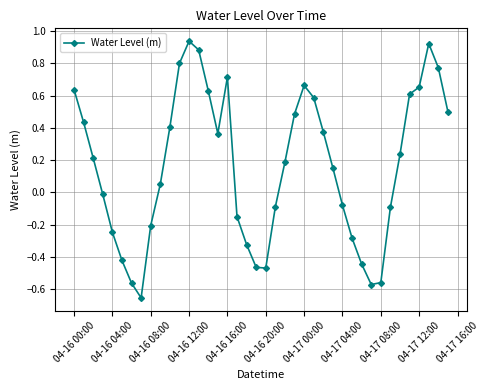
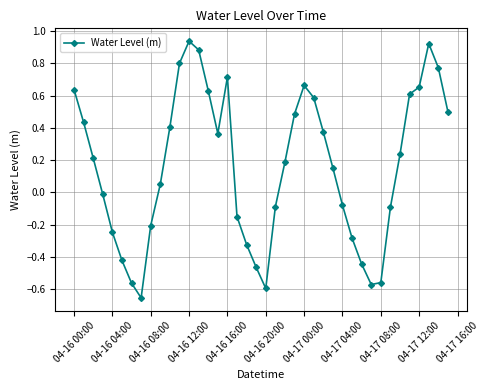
  {
    "04-16 00:00": 0.64,
    "04-16 04:00": -0.25,
    "04-16 08:00": -0.21,
    "04-16 12:00": 0.94,
    "04-16 16:00": 0.72,
-   "04-16 20:00": -0.47,
+   "04-16 20:00": -0.60,
    "04-17 00:00": 0.66,
    "04-17 04:00": -0.08,
    "04-17 08:00": -0.56,
    "04-17 12:00": 0.65
  }
